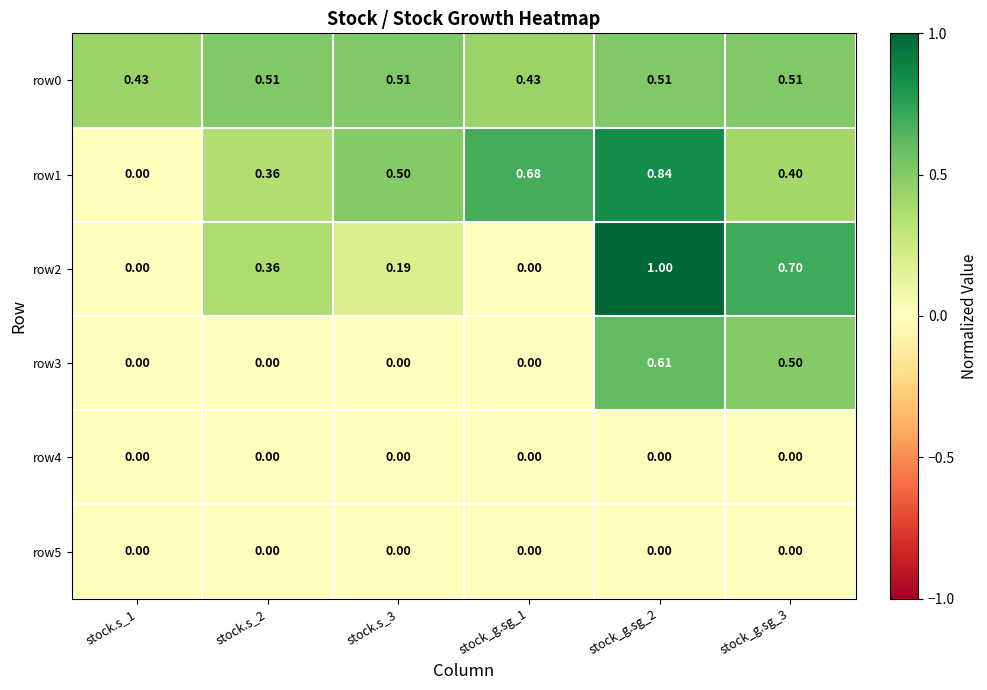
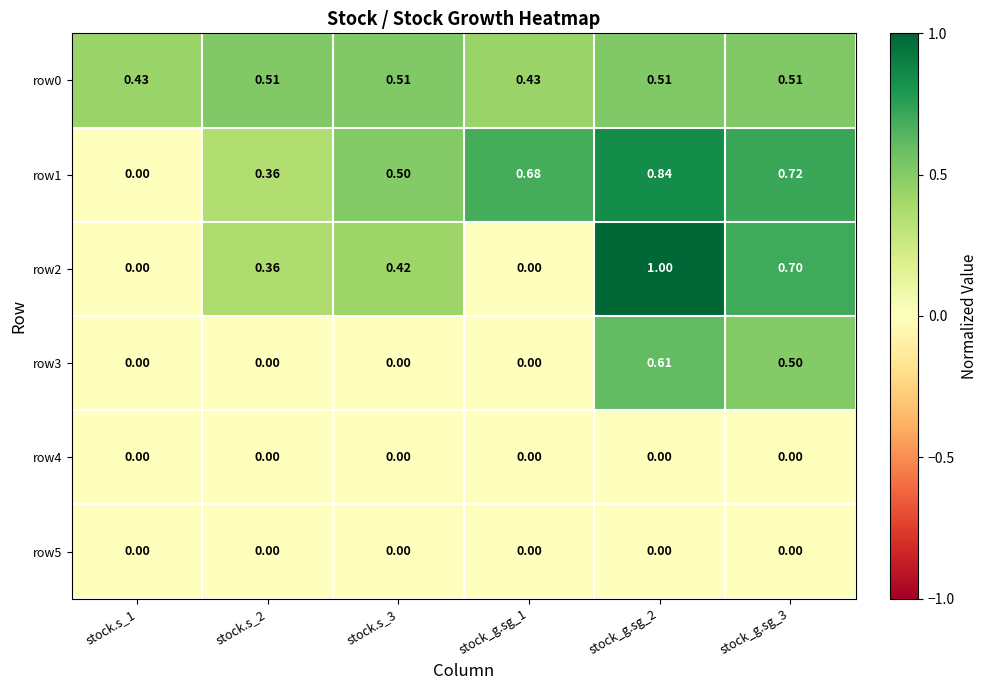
  {
    "row0": {
      "stock.s_1": 0.43,
      "stock.s_2": 0.51,
      "stock.s_3": 0.51,
      "stock_g.sg_1": 0.43,
      "stock_g.sg_2": 0.51,
      "stock_g.sg_3": 0.51
    },
    "row1": {
      "stock.s_1": 0.00,
      "stock.s_2": 0.36,
      "stock.s_3": 0.50,
      "stock_g.sg_1": 0.68,
      "stock_g.sg_2": 0.84,
-     "stock_g.sg_3": 0.40
+     "stock_g.sg_3": 0.72
    },
    "row2": {
      "stock.s_1": 0.00,
      "stock.s_2": 0.36,
-     "stock.s_3": 0.19,
+     "stock.s_3": 0.42,
      "stock_g.sg_1": 0.00,
      "stock_g.sg_2": 1.00,
      "stock_g.sg_3": 0.70
    },
    "row3": {
      "stock.s_1": 0.00,
      "stock.s_2": 0.00,
      "stock.s_3": 0.00,
      "stock_g.sg_1": 0.00,
      "stock_g.sg_2": 0.61,
      "stock_g.sg_3": 0.50
    },
    "row4": {
      "stock.s_1": 0.00,
      "stock.s_2": 0.00,
      "stock.s_3": 0.00,
      "stock_g.sg_1": 0.00,
      "stock_g.sg_2": 0.00,
      "stock_g.sg_3": 0.00
    },
    "row5": {
      "stock.s_1": 0.00,
      "stock.s_2": 0.00,
      "stock.s_3": 0.00,
      "stock_g.sg_1": 0.00,
      "stock_g.sg_2": 0.00,
      "stock_g.sg_3": 0.00
    }
  }
